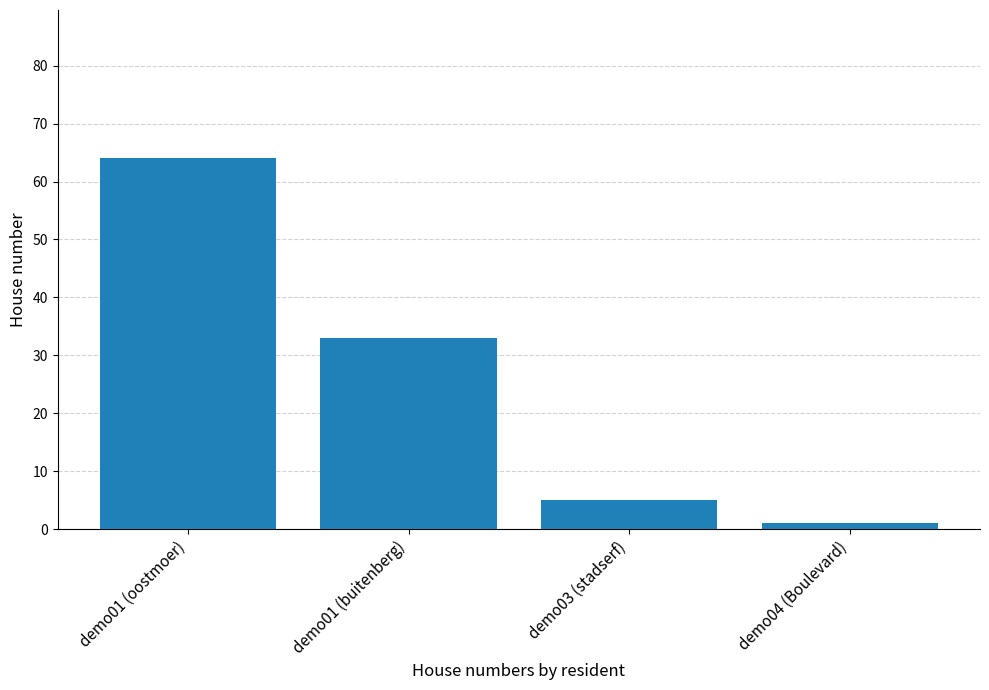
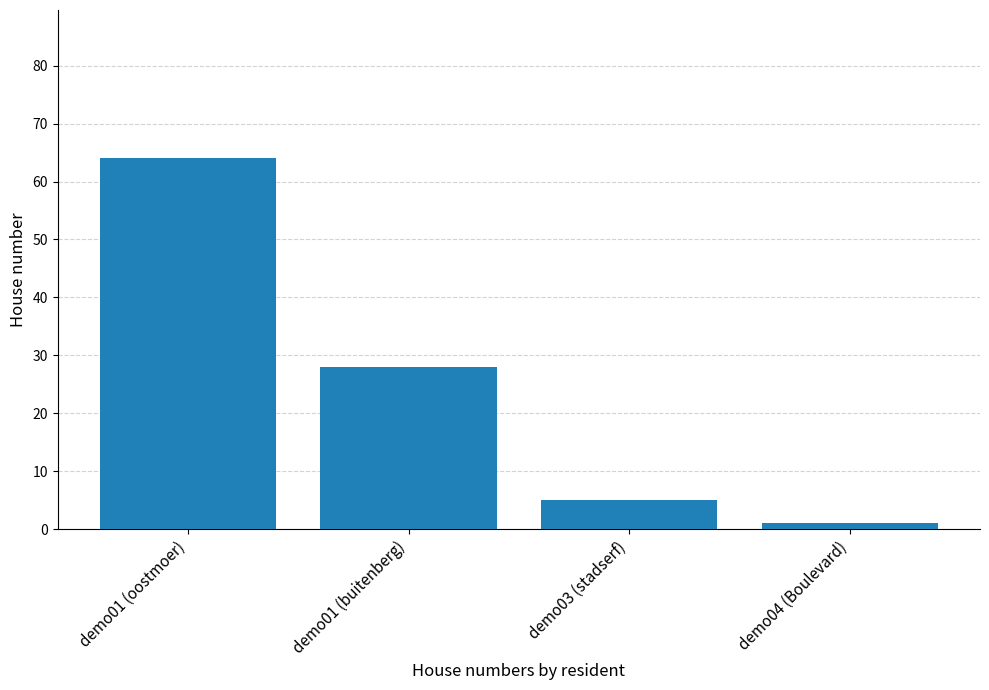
  {
    "demo01 (oostmoer)": 64,
-   "demo01 (buitenberg)": 33,
+   "demo01 (buitenberg)": 28,
    "demo03 (stadserf)": 5,
    "demo04 (Boulevard)": 1
  }
